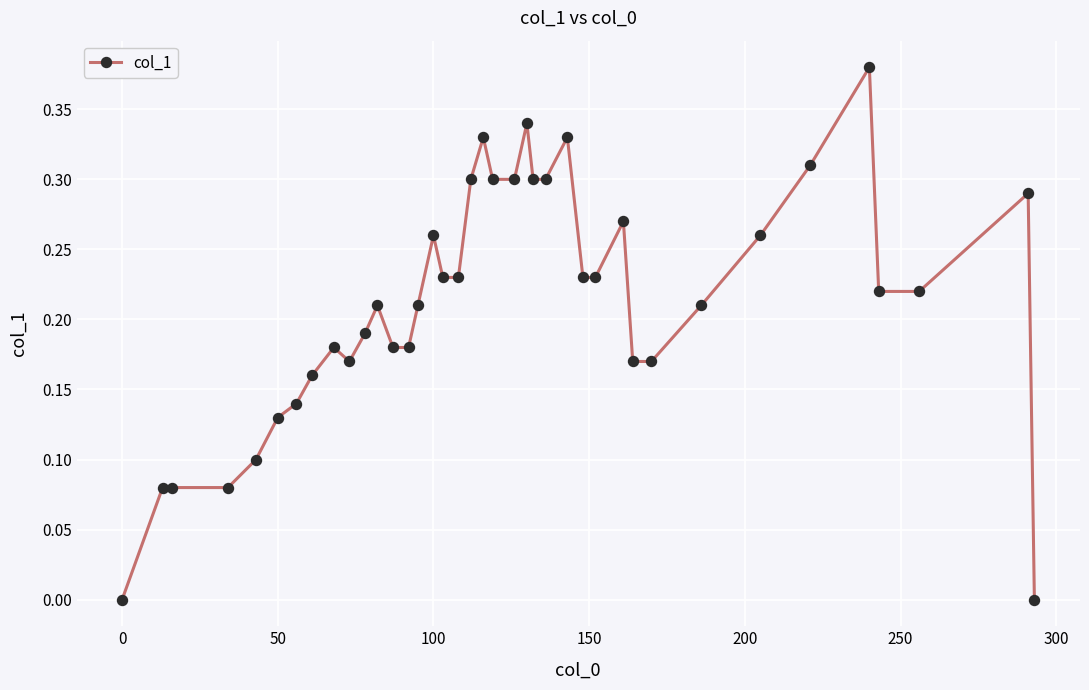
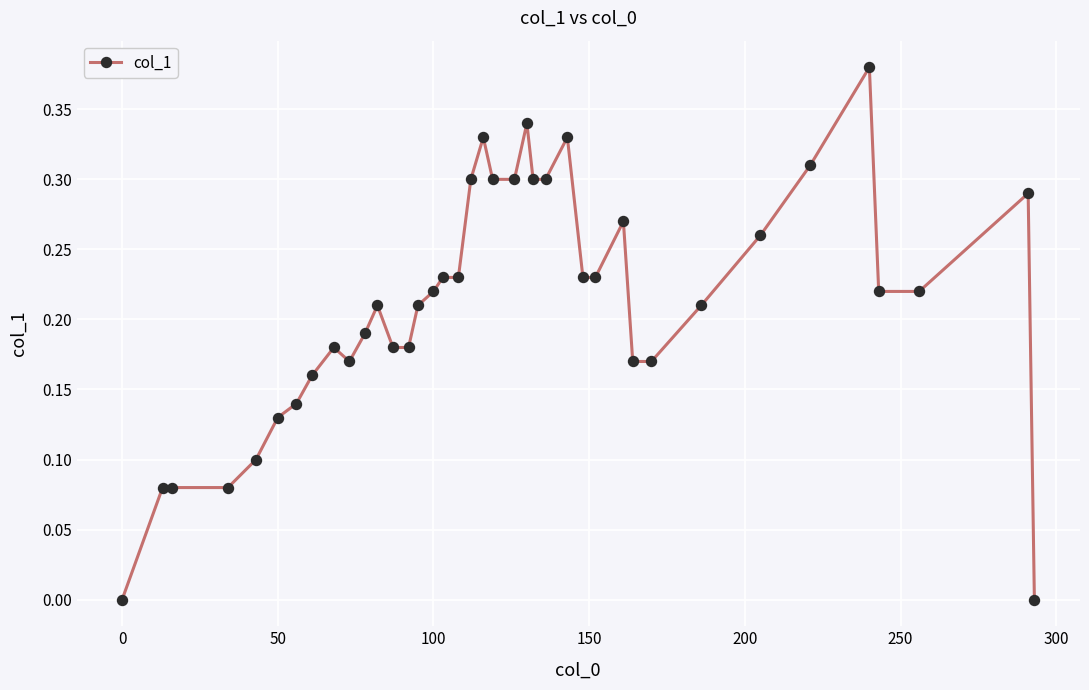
  {
    "0": 0.00,
    "50": 0.13,
-   "100": 0.26
+   "100": 0.22
  }
